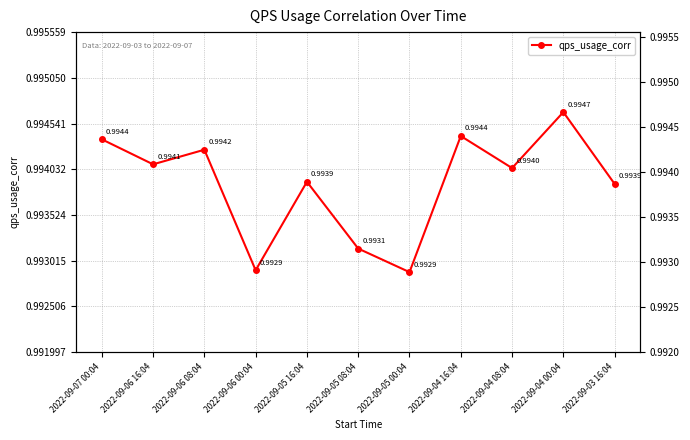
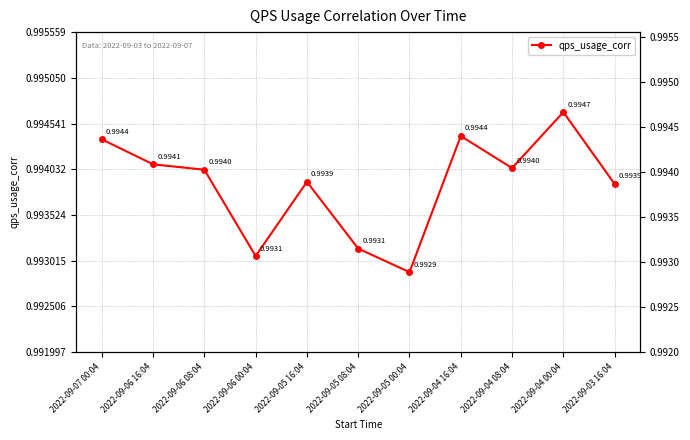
  {
    "2022-09-07 00:04": 0.9944,
    "2022-09-06 16:04": 0.9941,
-   "2022-09-06 08:04": 0.9942,
-   "2022-09-06 00:04": 0.9929,
+   "2022-09-06 08:04": 0.9940,
+   "2022-09-06 00:04": 0.9931,
    "2022-09-05 16:04": 0.9939,
    "2022-09-05 08:04": 0.9931,
    "2022-09-05 00:04": 0.9929,
    "2022-09-04 16:04": 0.9944,
    "2022-09-04 08:04": 0.9940,
    "2022-09-04 00:04": 0.9947,
    "2022-09-03 16:04": 0.9939
  }
